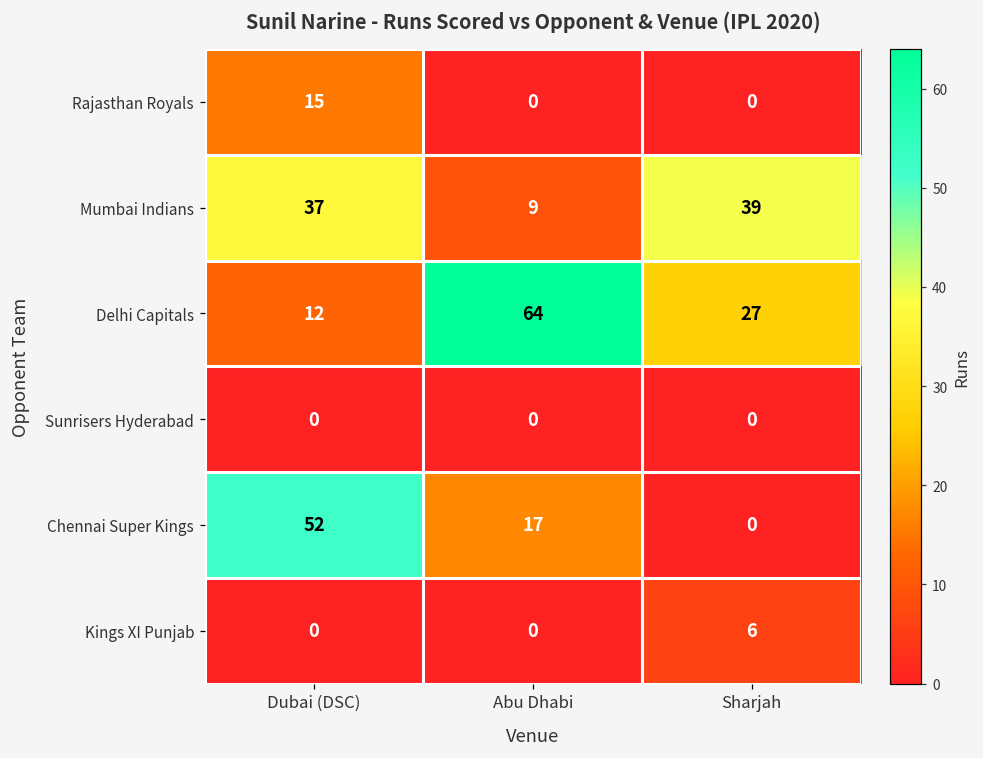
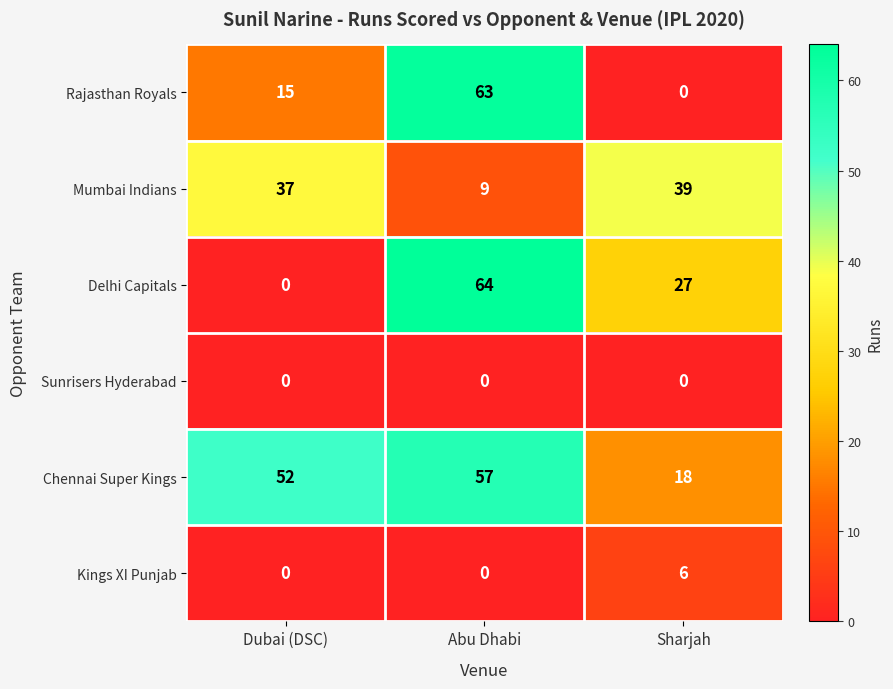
  {
    "Rajasthan Royals": {
      "Dubai (DSC)": 15,
-     "Abu Dhabi": 0,
+     "Abu Dhabi": 63,
      "Sharjah": 0
    },
    "Mumbai Indians": {
      "Dubai (DSC)": 37,
      "Abu Dhabi": 9,
      "Sharjah": 39
    },
    "Delhi Capitals": {
-     "Dubai (DSC)": 12,
+     "Dubai (DSC)": 0,
      "Abu Dhabi": 64,
      "Sharjah": 27
    },
    "Sunrisers Hyderabad": {
      "Dubai (DSC)": 0,
      "Abu Dhabi": 0,
      "Sharjah": 0
    },
    "Chennai Super Kings": {
      "Dubai (DSC)": 52,
-     "Abu Dhabi": 17,
-     "Sharjah": 0
+     "Abu Dhabi": 57,
+     "Sharjah": 18
    },
    "Kings XI Punjab": {
      "Dubai (DSC)": 0,
      "Abu Dhabi": 0,
      "Sharjah": 6
    }
  }
